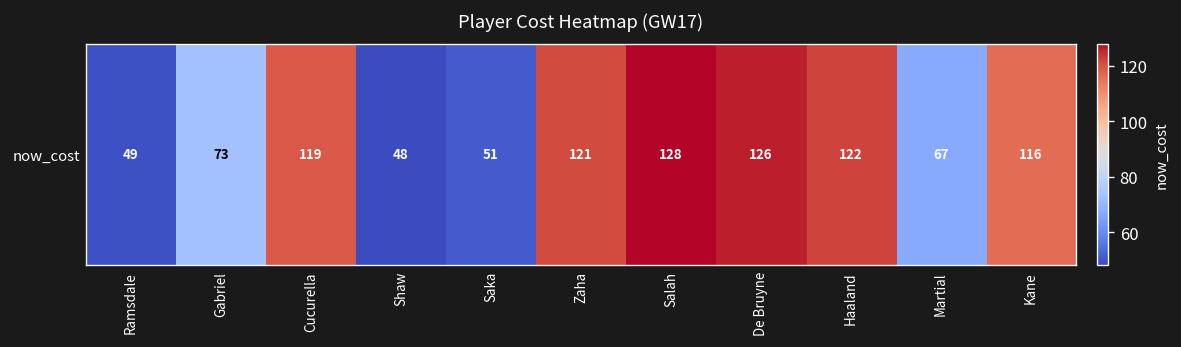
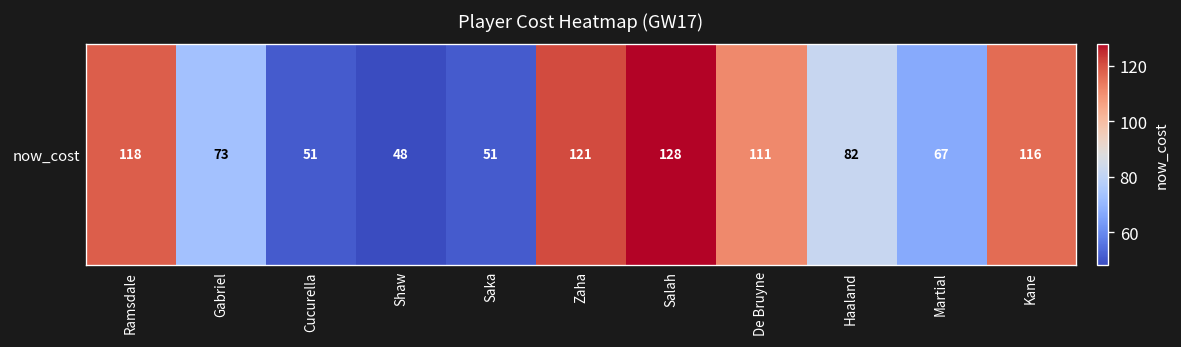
  {
    "now_cost": {
-     "Ramsdale": 49,
+     "Ramsdale": 118,
      "Gabriel": 73,
-     "Cucurella": 119,
+     "Cucurella": 51,
      "Shaw": 48,
      "Saka": 51,
      "Zaha": 121,
      "Salah": 128,
-     "De Bruyne": 126,
-     "Haaland": 122,
+     "De Bruyne": 111,
+     "Haaland": 82,
      "Martial": 67,
      "Kane": 116
    }
  }
